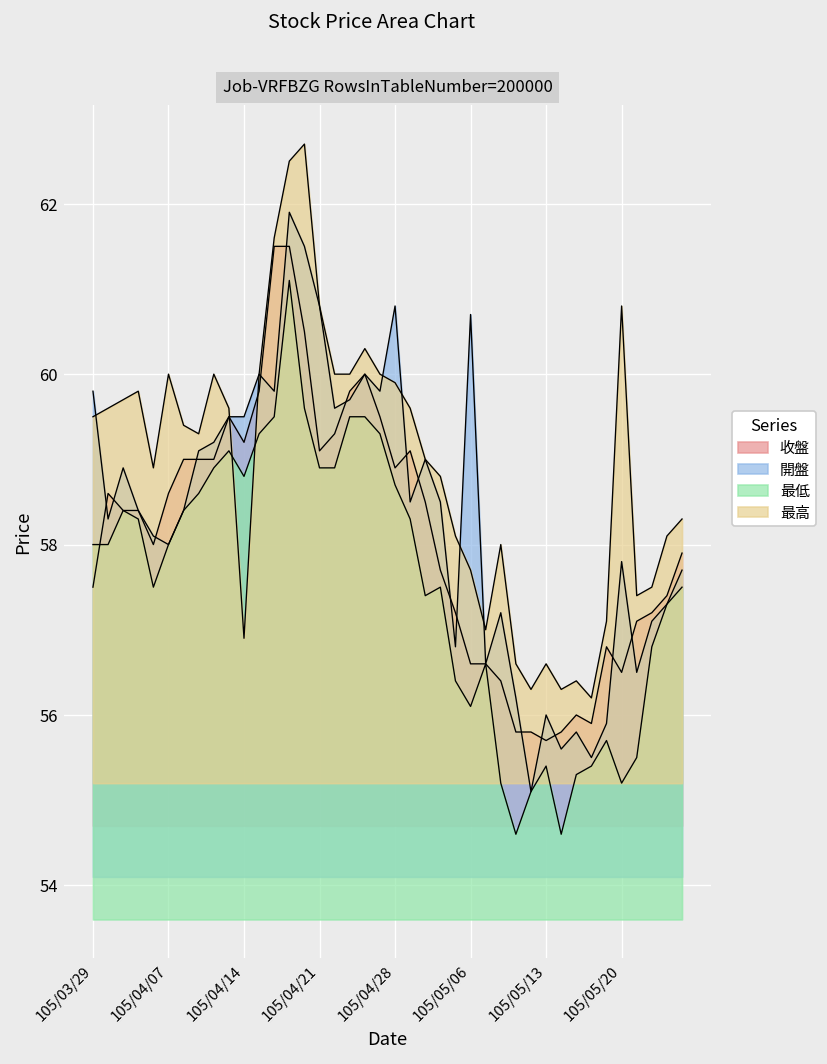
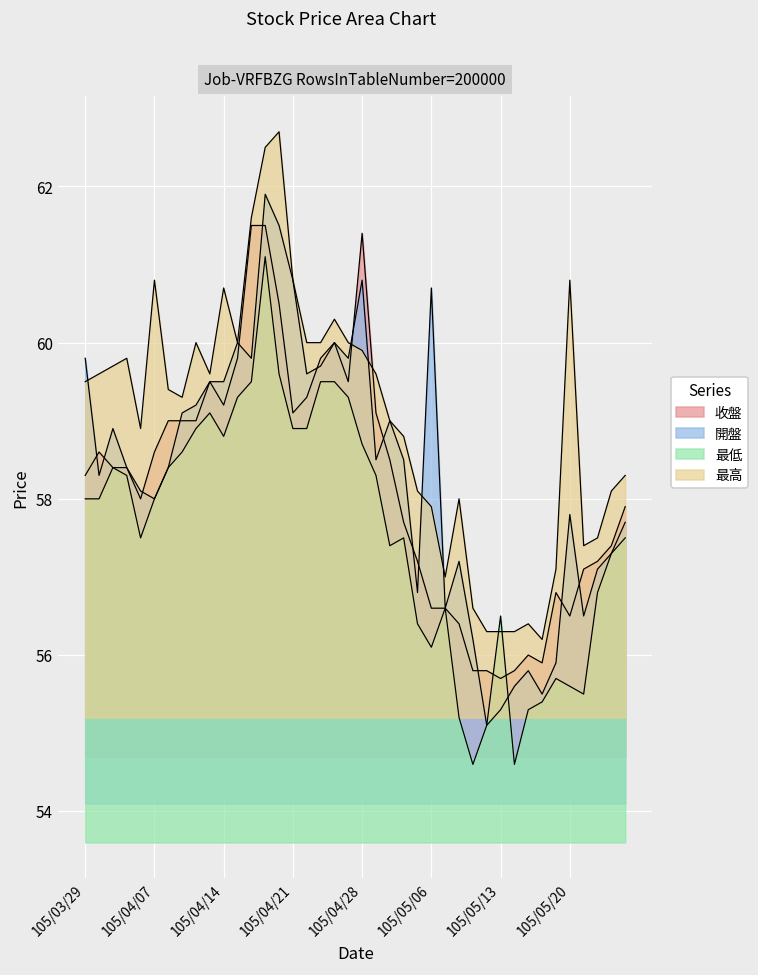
  {
    "收盤": {
-     "105/03/29": 57.5,
+     "105/03/29": 58.3,
      "105/04/07": 58.6,
      "105/04/14": 59.2,
      "105/04/21": 59.1,
-     "105/04/28": 58.9,
+     "105/04/28": 61.4,
      "105/05/06": 56.6,
      "105/05/13": 55.7,
      "105/05/20": 56.5
    },
    "開盤": {
      "105/03/29": 59.8,
      "105/04/14": 59.5,
      "105/04/28": 60.8,
      "105/05/06": 60.7,
-     "105/05/13": 56.0,
+     "105/05/13": 55.3,
      "105/05/20": 57.8
    },
    "最低": {
      "105/03/29": 58.0,
      "105/04/14": 58.8,
      "105/04/21": 58.9,
      "105/04/28": 58.7,
      "105/05/06": 56.1,
-     "105/05/13": 55.4,
-     "105/05/20": 55.2
+     "105/05/13": 56.5,
+     "105/05/20": 55.6
    },
    "最高": {
      "105/03/29": 59.5,
-     "105/04/07": 60.0,
-     "105/04/14": 56.9,
+     "105/04/07": 60.8,
+     "105/04/14": 60.7,
      "105/04/28": 59.9,
-     "105/05/06": 57.7,
-     "105/05/13": 56.6,
+     "105/05/06": 57.9,
+     "105/05/13": 56.3,
      "105/05/20": 60.8
    }
  }
